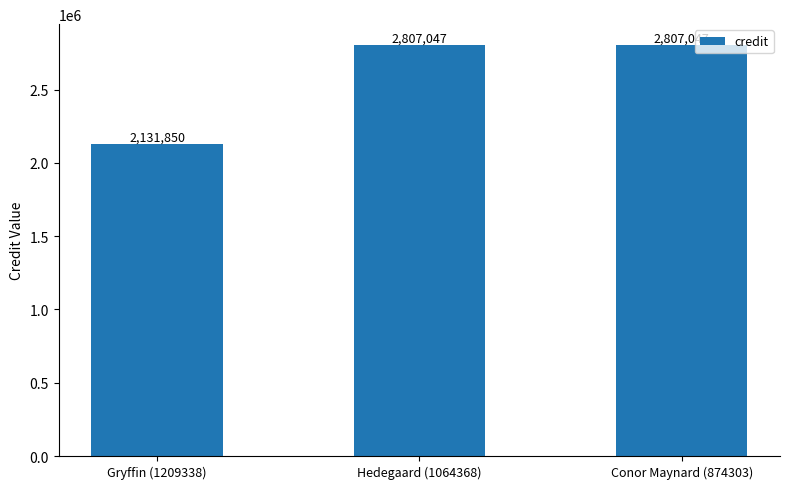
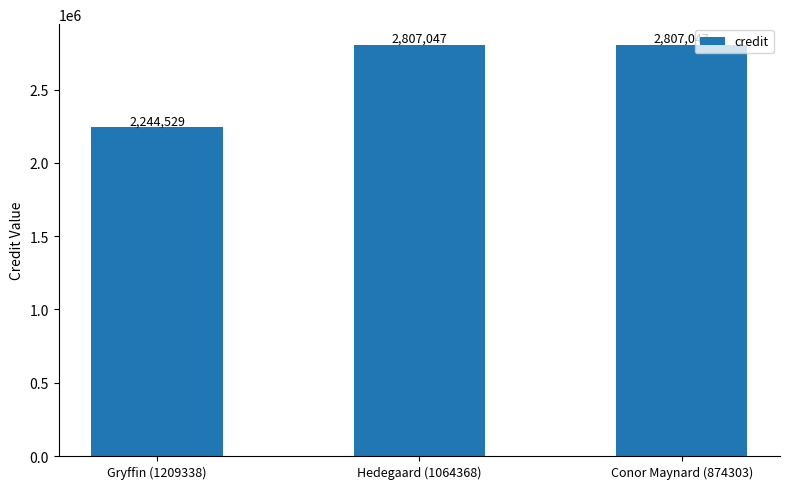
  {
-   "Gryffin (1209338)": "2,131,850",
+   "Gryffin (1209338)": "2,244,529",
    "Hedegaard (1064368)": "2,807,047"
  }
